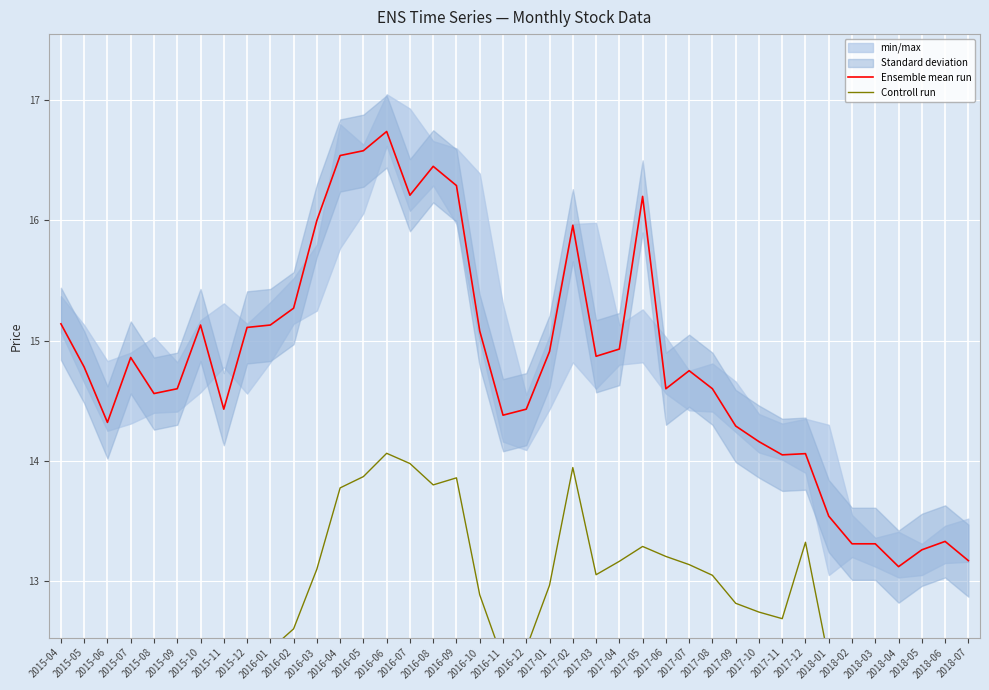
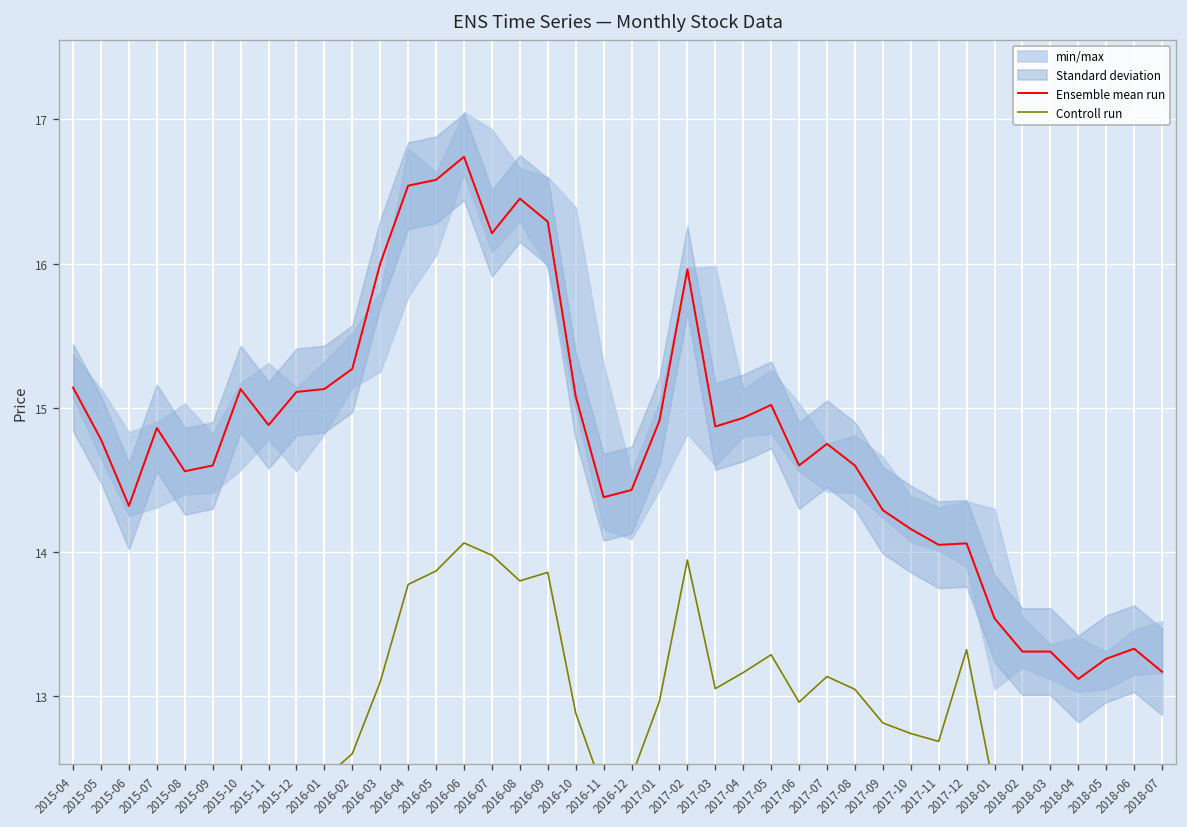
  {
    "Ensemble mean run": {
      "2015-04": 15.14,
      "2015-05": 14.78,
      "2015-06": 14.32,
      "2015-07": 14.86,
      "2015-08": 14.56,
      "2015-09": 14.60,
      "2015-10": 15.13,
-     "2015-11": 14.43,
+     "2015-11": 14.88,
      "2015-12": 15.11,
      "2016-01": 15.13,
      "2016-02": 15.27,
      "2016-03": 16.00,
      "2016-04": 16.54,
      "2016-05": 16.58,
      "2016-06": 16.74,
      "2016-07": 16.21,
      "2016-08": 16.45,
      "2016-09": 16.29,
      "2016-10": 15.08,
      "2016-11": 14.38,
      "2016-12": 14.43,
      "2017-01": 14.91,
      "2017-03": 14.87,
      "2017-04": 14.93,
-     "2017-05": 16.20,
+     "2017-05": 15.02,
      "2017-06": 14.60,
      "2017-08": 14.60,
      "2017-09": 14.29,
      "2017-10": 14.16,
      "2017-11": 14.05,
      "2017-12": 14.06,
      "2018-01": 13.54,
      "2018-02": 13.31,
      "2018-03": 13.31,
      "2018-04": 13.12,
      "2018-05": 13.26,
      "2018-06": 13.33,
      "2018-07": 13.17
    },
    "Controll run": {
      "2016-02": 12.60,
      "2016-03": 13.10,
      "2016-04": 13.78,
      "2016-05": 13.87,
      "2016-06": 14.06,
      "2016-07": 13.98,
      "2016-08": 13.80,
      "2016-09": 13.86,
      "2016-10": 12.89,
      "2017-01": 12.97,
      "2017-02": 13.94,
      "2017-03": 13.05,
      "2017-04": 13.16,
      "2017-05": 13.29,
-     "2017-06": 13.20,
+     "2017-06": 12.96,
      "2017-07": 13.14,
      "2017-08": 13.05,
      "2017-09": 12.82,
      "2017-10": 12.74,
      "2017-11": 12.69,
      "2017-12": 13.32
    }
  }
